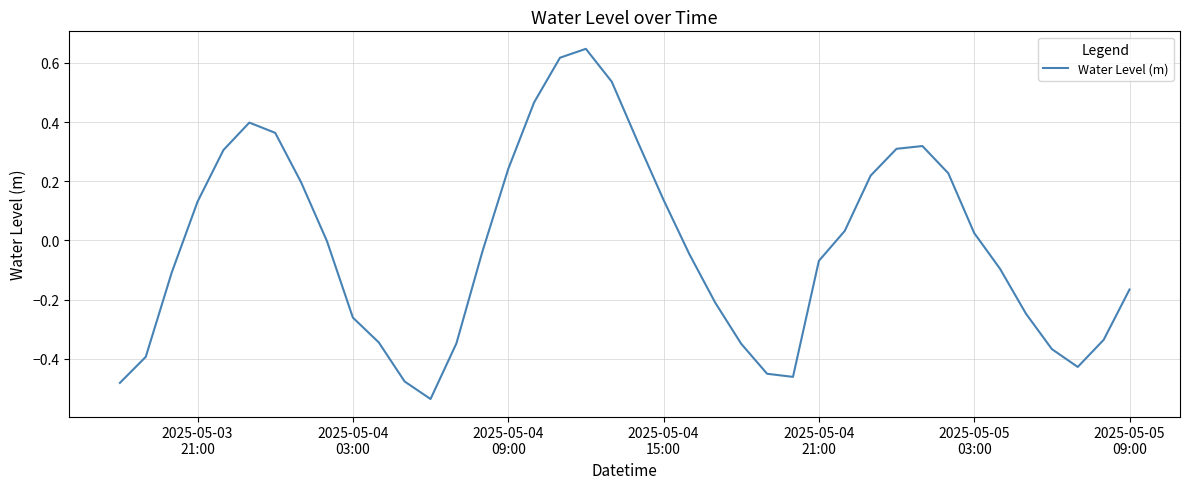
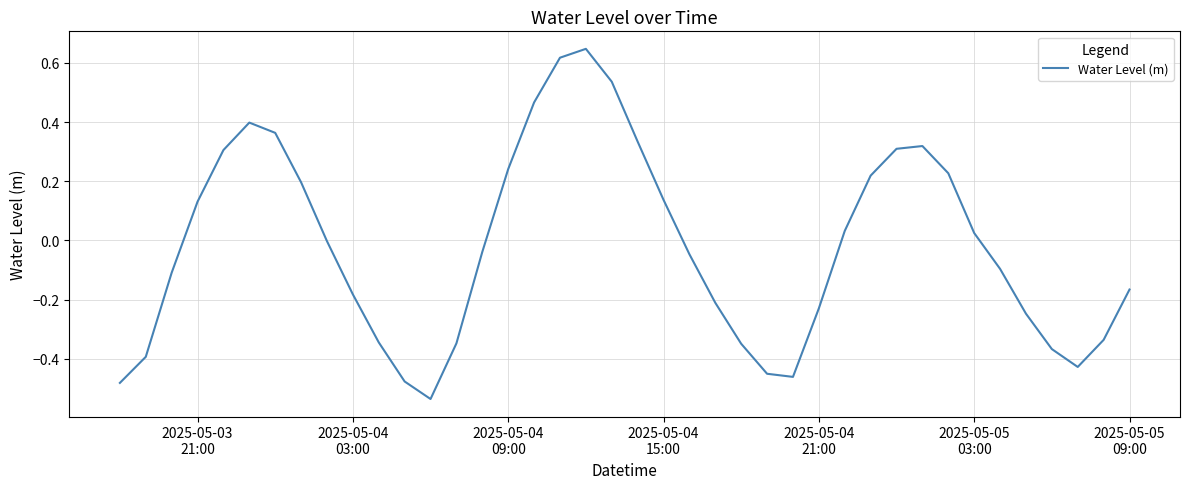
  {
    "2025-05-03 21:00": 0.13,
-   "2025-05-04 03:00": -0.26,
+   "2025-05-04 03:00": -0.18,
    "2025-05-04 09:00": 0.24,
    "2025-05-04 15:00": 0.14,
-   "2025-05-04 21:00": -0.07,
+   "2025-05-04 21:00": -0.23,
    "2025-05-05 03:00": 0.02,
    "2025-05-05 09:00": -0.17
  }
